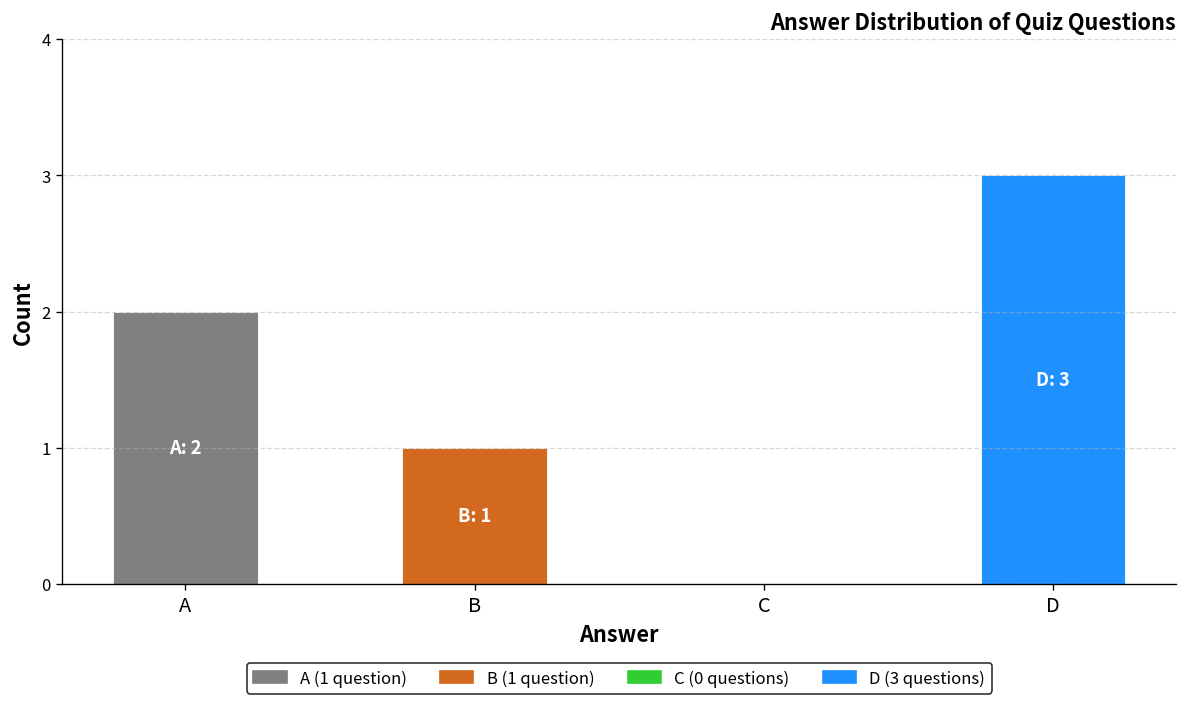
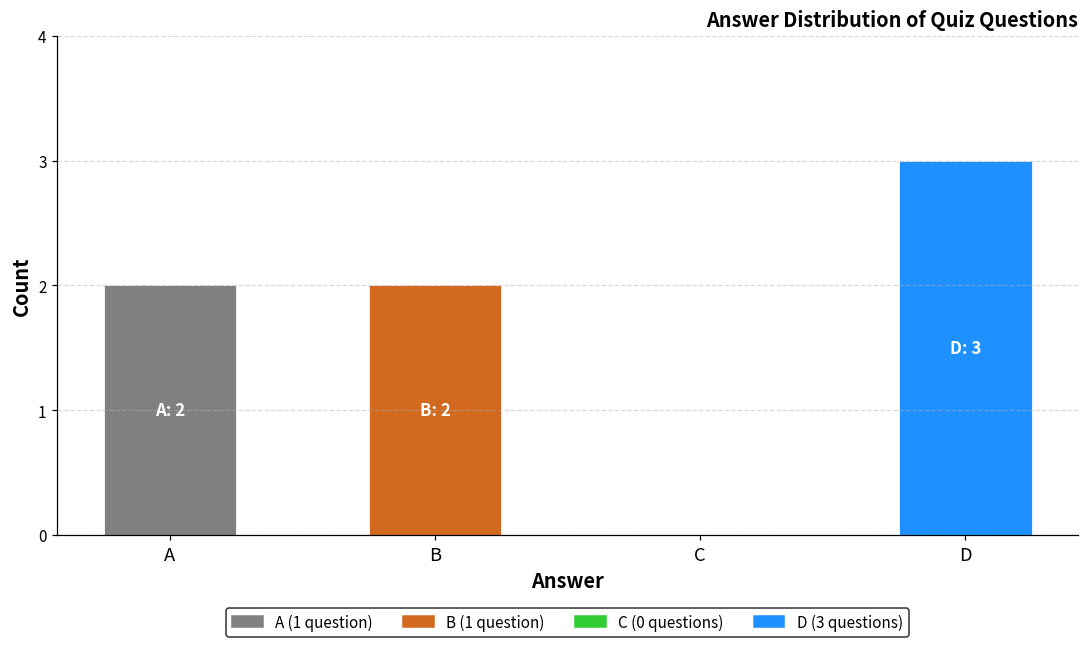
  {
    "A": 2,
-   "B": 1,
+   "B": 2,
    "D": 3
  }
